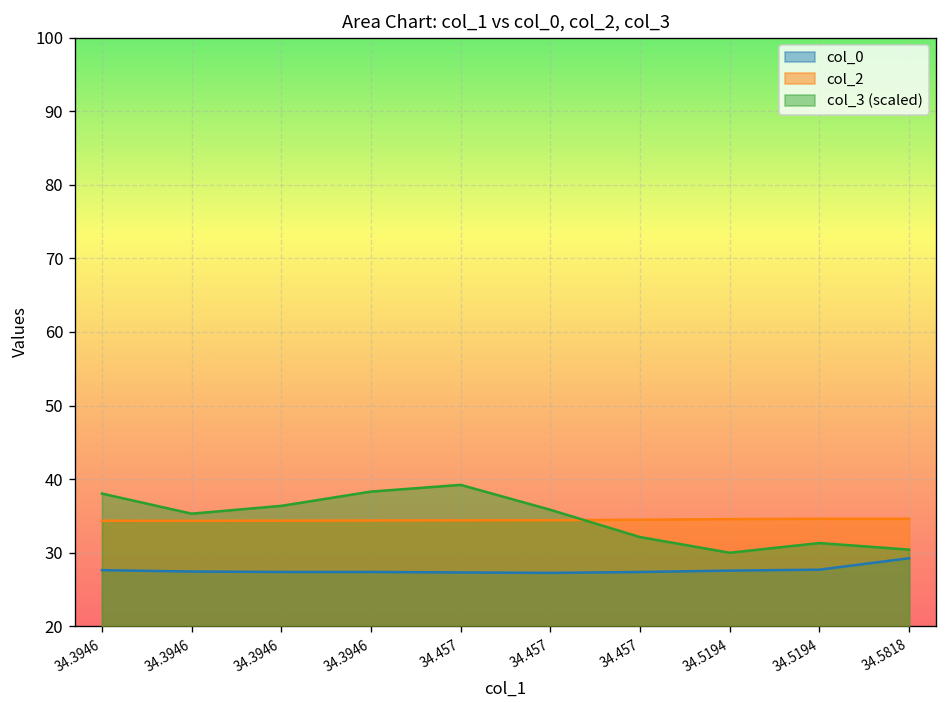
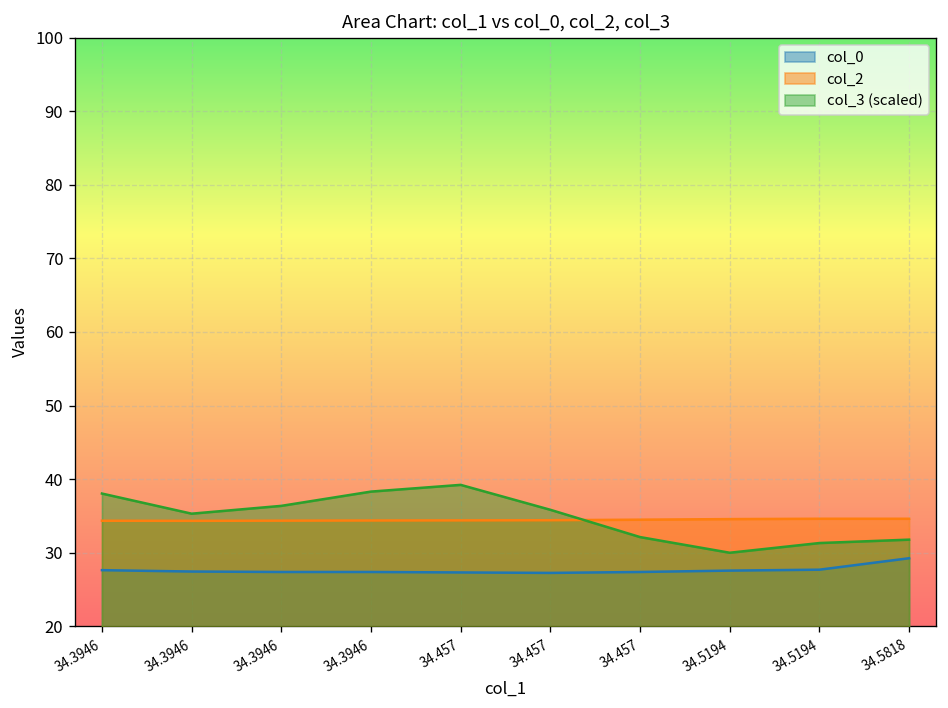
  {
    "col_0": {
      "34.5818": 29
    },
    "col_2": {
      "34.5818": 35
    },
    "col_3 (scaled)": {
-     "34.5818": 30
+     "34.5818": 32
    }
  }
